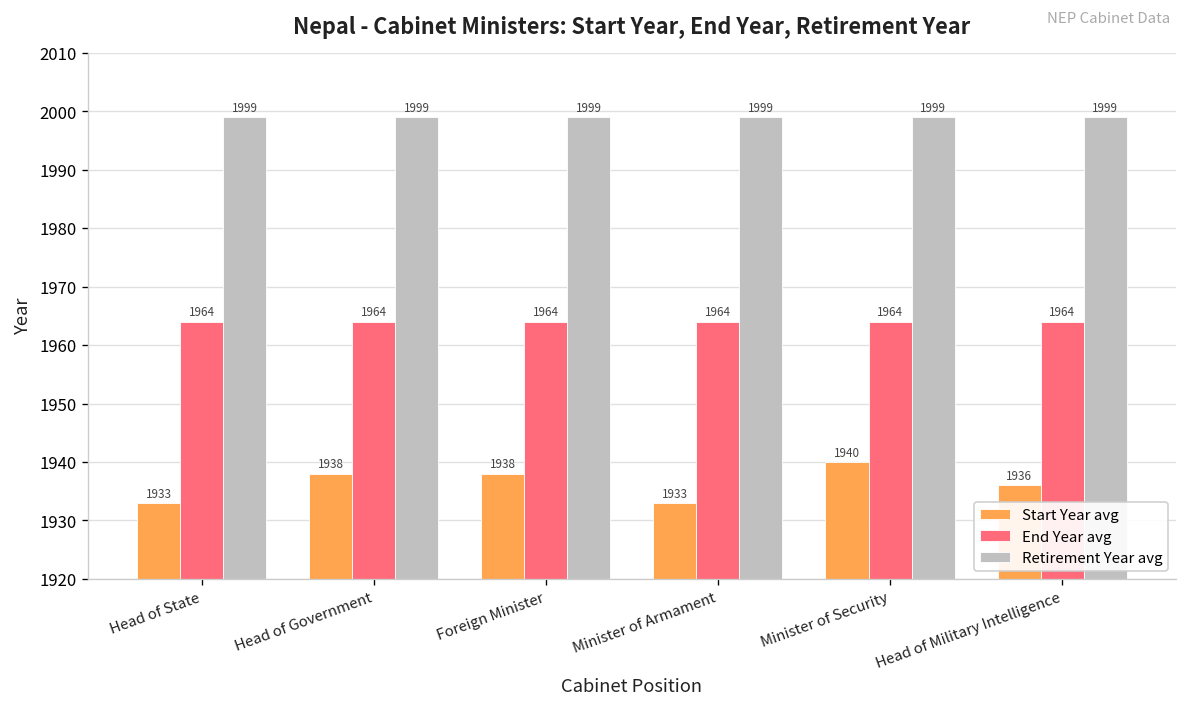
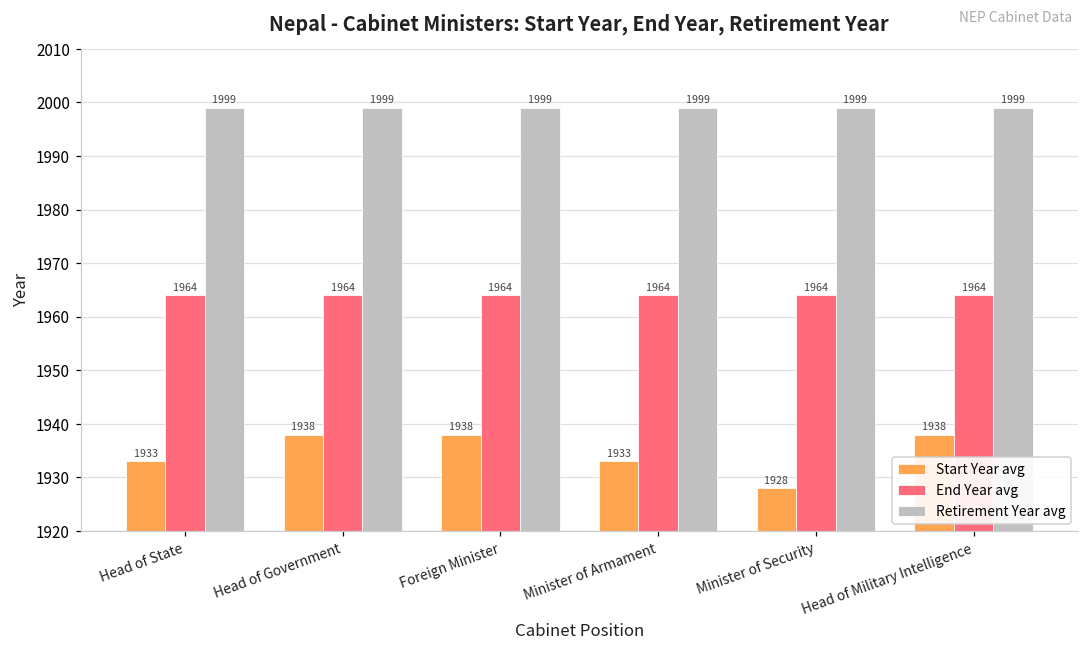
  {
    "Start Year avg": {
      "Head of State": 1933,
      "Head of Government": 1938,
      "Foreign Minister": 1938,
      "Minister of Armament": 1933,
-     "Minister of Security": 1940,
-     "Head of Military Intelligence": 1936
+     "Minister of Security": 1928,
+     "Head of Military Intelligence": 1938
    },
    "End Year avg": {
      "Head of State": 1964,
      "Head of Government": 1964,
      "Foreign Minister": 1964,
      "Minister of Armament": 1964,
      "Minister of Security": 1964,
      "Head of Military Intelligence": 1964
    },
    "Retirement Year avg": {
      "Head of State": 1999,
      "Head of Government": 1999,
      "Foreign Minister": 1999,
      "Minister of Armament": 1999,
      "Minister of Security": 1999,
      "Head of Military Intelligence": 1999
    }
  }
